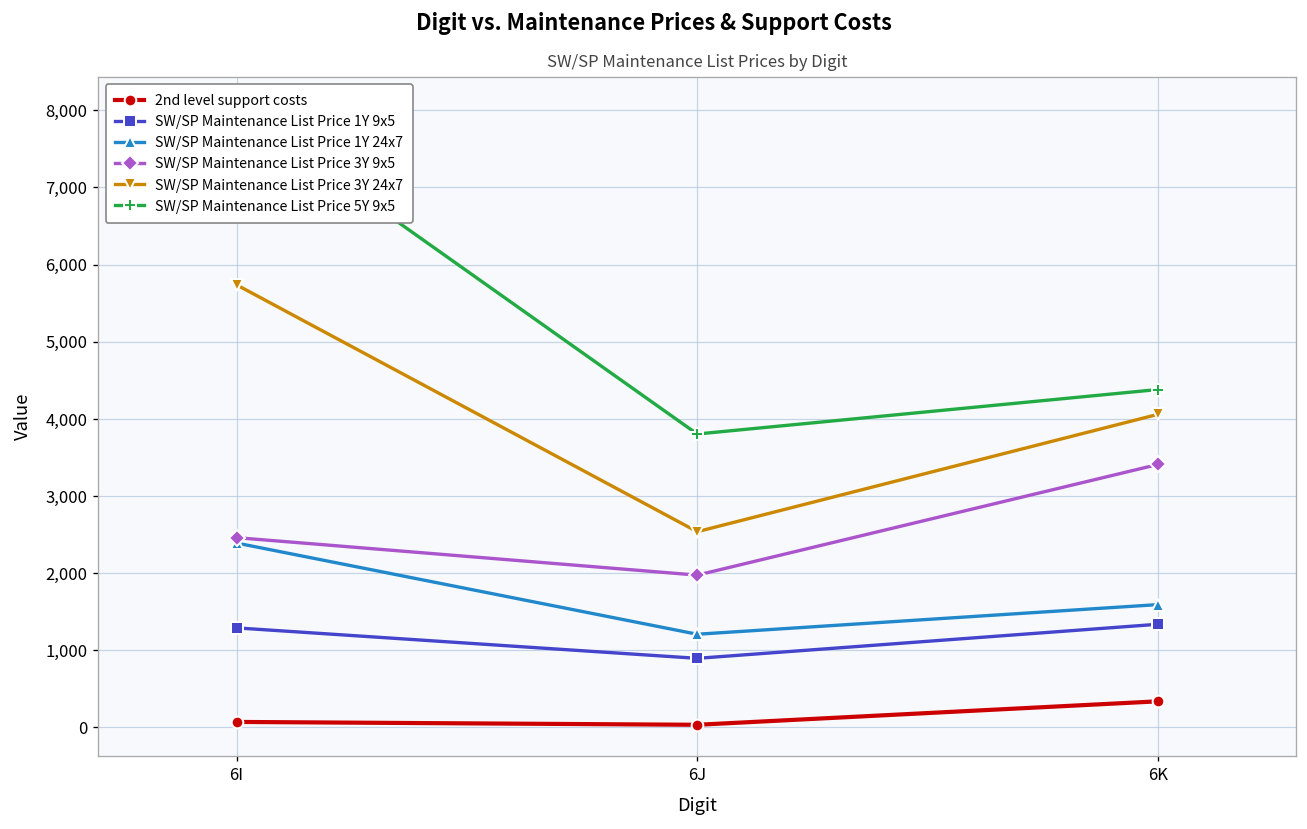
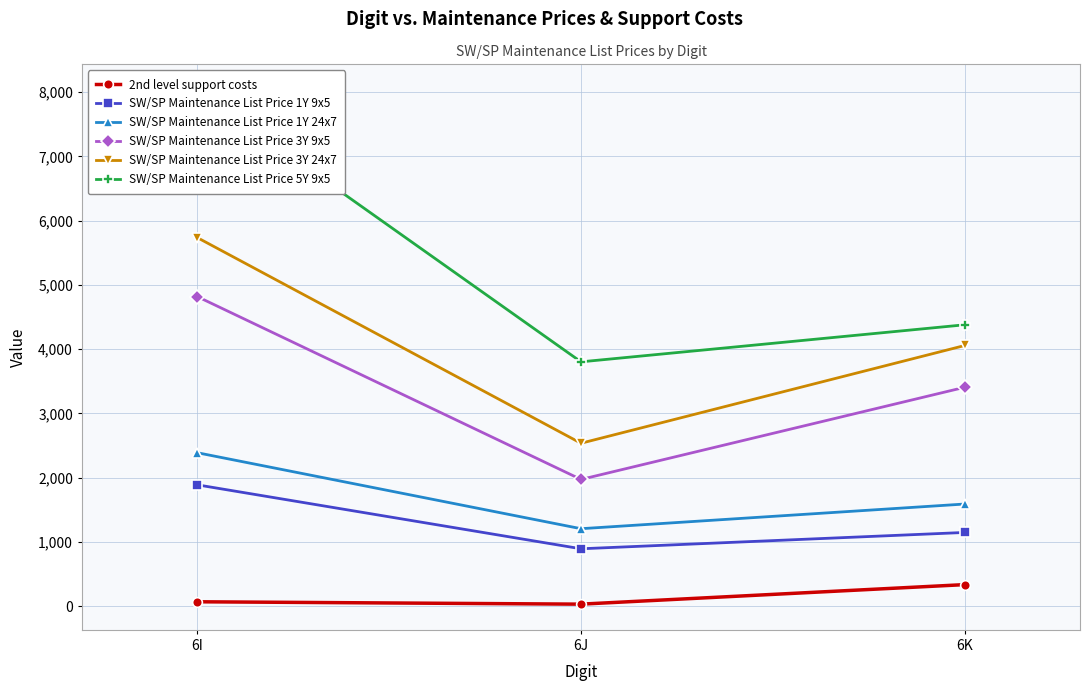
  {
    "2nd level support costs": {
      "6I": "100",
      "6J": "0",
      "6K": "300"
    },
    "SW/SP Maintenance List Price 1Y 9x5": {
-     "6I": "1,300",
+     "6I": "1,900",
      "6J": "900",
-     "6K": "1,300"
+     "6K": "1,100"
    },
    "SW/SP Maintenance List Price 1Y 24x7": {
      "6I": "2,400",
      "6J": "1,200",
      "6K": "1,600"
    },
    "SW/SP Maintenance List Price 3Y 9x5": {
-     "6I": "2,500",
+     "6I": "4,800",
      "6J": "2,000",
      "6K": "3,400"
    },
    "SW/SP Maintenance List Price 3Y 24x7": {
      "6I": "5,700",
      "6J": "2,500",
      "6K": "4,100"
    },
    "SW/SP Maintenance List Price 5Y 9x5": {
      "6J": "3,800",
      "6K": "4,400"
    }
  }
